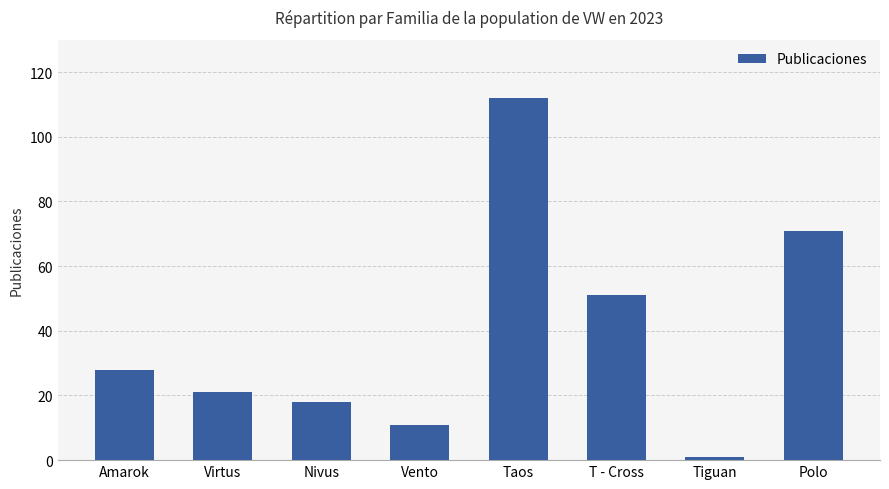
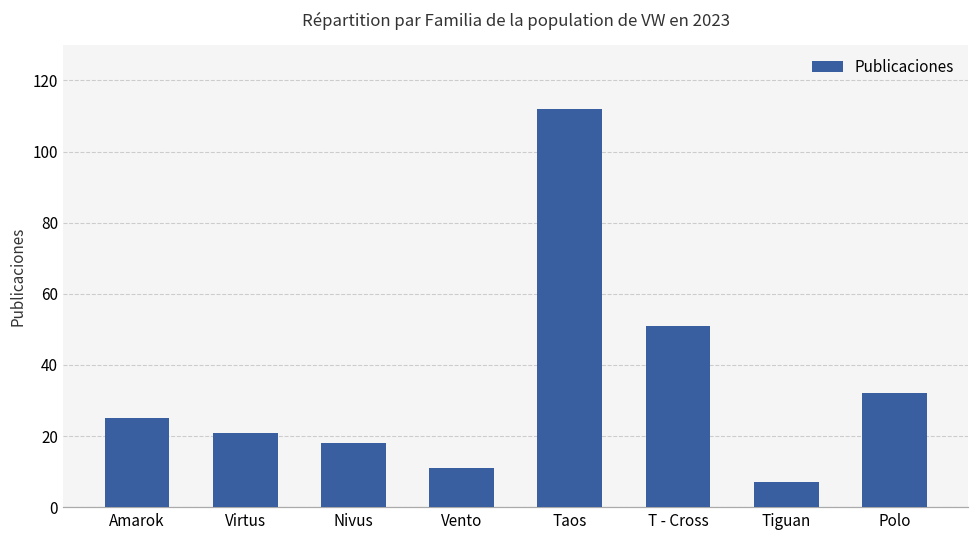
  {
-   "Amarok": 28,
+   "Amarok": 25,
    "Virtus": 21,
    "Nivus": 18,
    "Vento": 11,
    "Taos": 112,
    "T - Cross": 51,
-   "Tiguan": 1,
-   "Polo": 71
+   "Tiguan": 7,
+   "Polo": 32
  }
